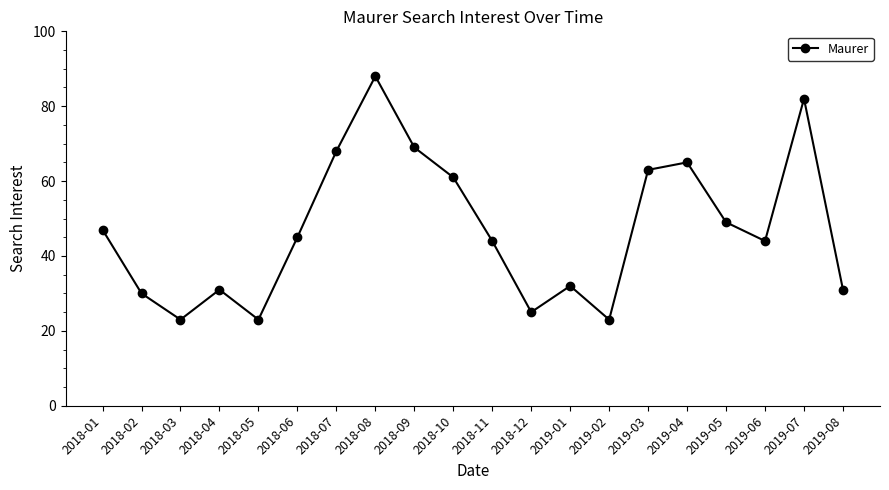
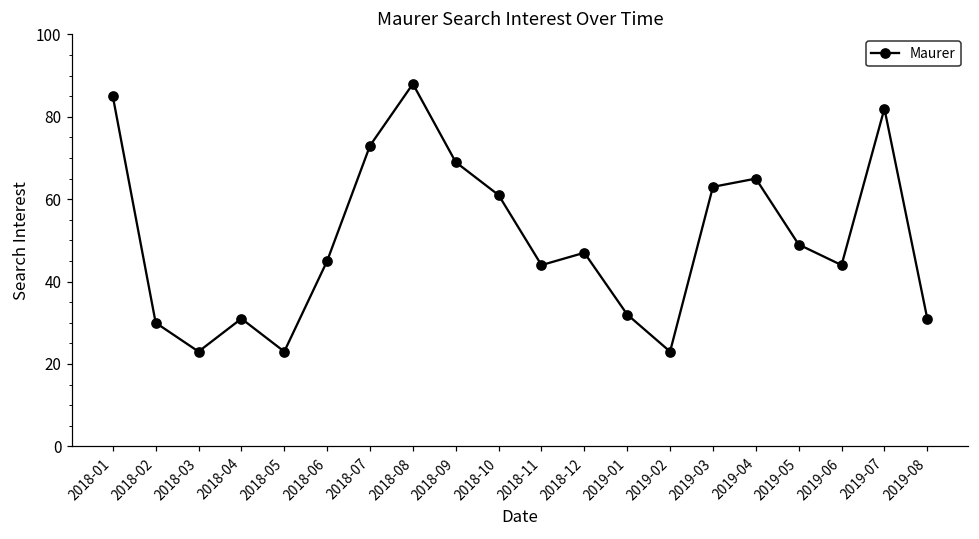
  {
-   "2018-01": 47,
+   "2018-01": 85,
    "2018-02": 30,
    "2018-03": 23,
    "2018-04": 31,
    "2018-05": 23,
    "2018-06": 45,
-   "2018-07": 68,
+   "2018-07": 73,
    "2018-08": 88,
    "2018-09": 69,
    "2018-10": 61,
    "2018-11": 44,
-   "2018-12": 25,
+   "2018-12": 47,
    "2019-01": 32,
    "2019-02": 23,
    "2019-03": 63,
    "2019-04": 65,
    "2019-05": 49,
    "2019-06": 44,
    "2019-07": 82,
    "2019-08": 31
  }
